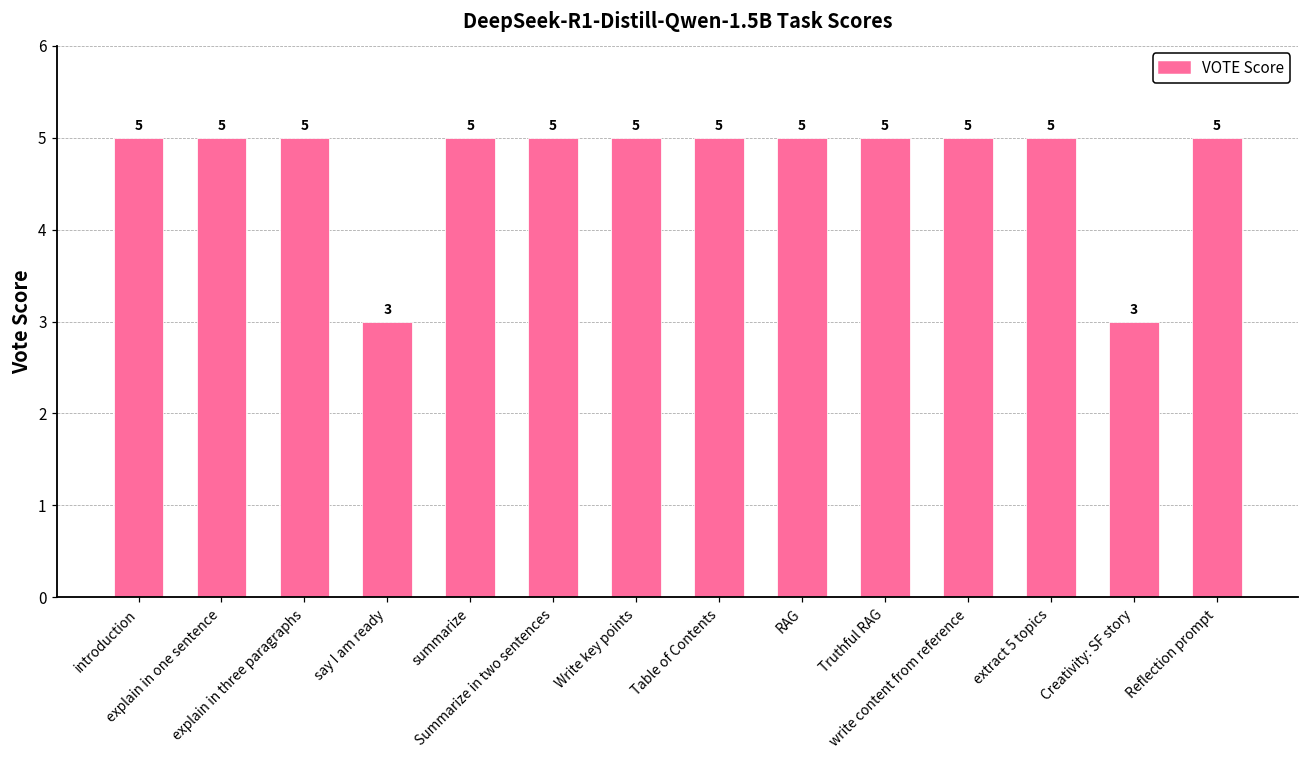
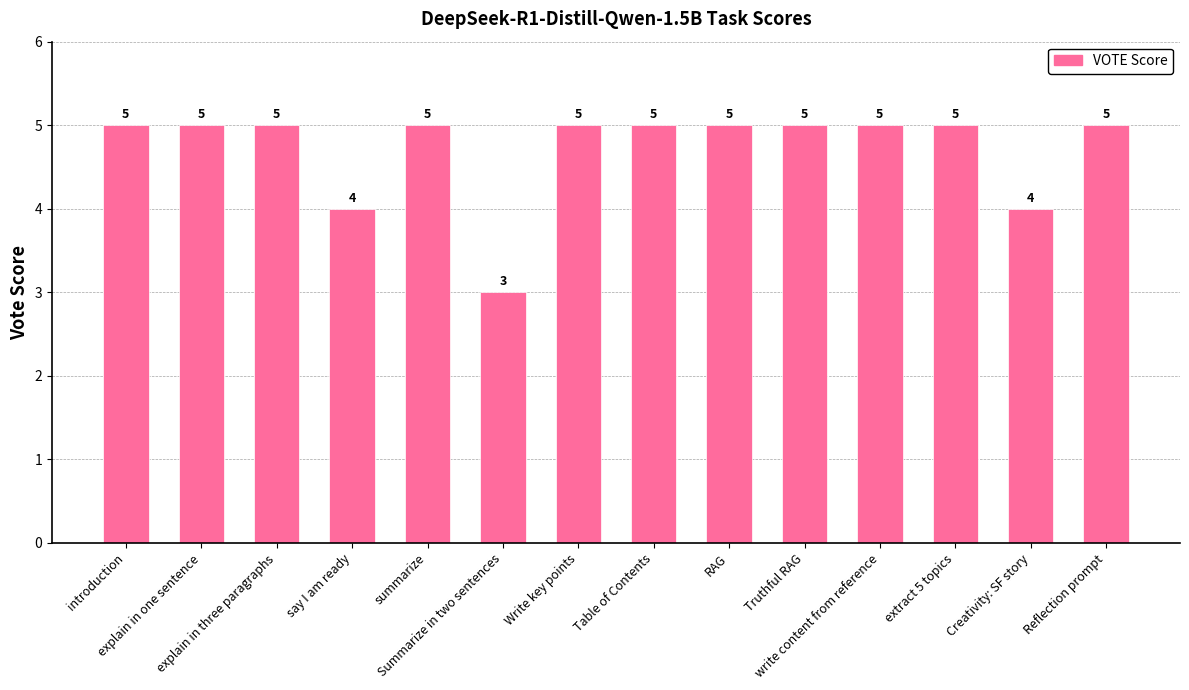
  {
    "introduction": 5,
    "explain in one sentence": 5,
    "explain in three paragraphs": 5,
-   "say I am ready": 3,
+   "say I am ready": 4,
    "summarize": 5,
-   "Summarize in two sentences": 5,
+   "Summarize in two sentences": 3,
    "Write key points": 5,
    "Table of Contents": 5,
    "RAG": 5,
    "Truthful RAG": 5,
    "write content from reference": 5,
    "extract 5 topics": 5,
-   "Creativity: SF story": 3,
+   "Creativity: SF story": 4,
    "Reflection prompt": 5
  }
